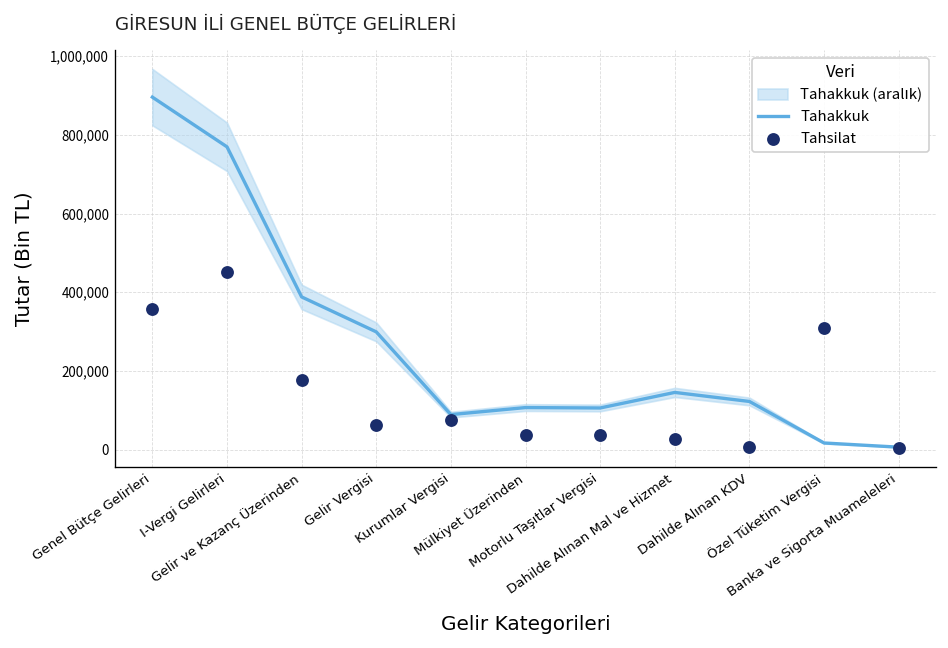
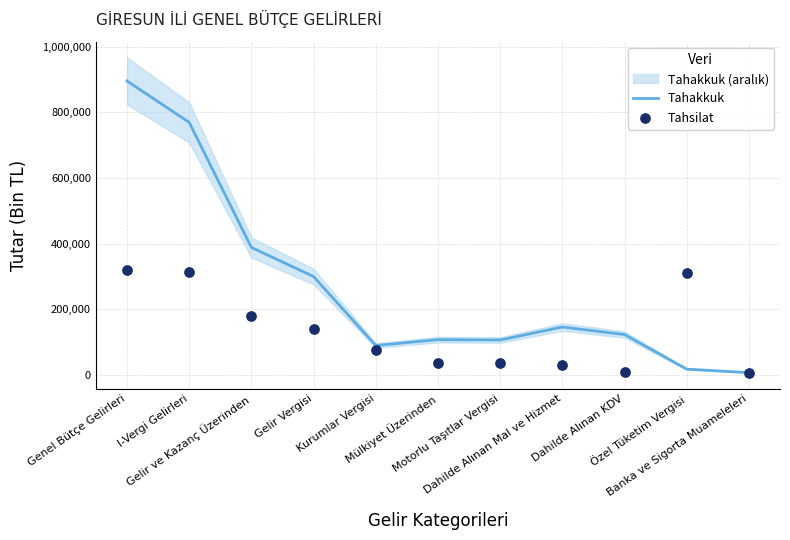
  {
    "Tahakkuk": {
      "Genel Bütçe Gelirleri": "900,000",
      "I-Vergi Gelirleri": "770,000",
      "Gelir ve Kazanç Üzerinden": "390,000",
      "Gelir Vergisi": "300,000",
      "Mülkiyet Üzerinden": "110,000",
      "Motorlu Taşıtlar Vergisi": "110,000",
      "Dahilde Alınan Mal ve Hizmet": "150,000",
      "Dahilde Alınan KDV": "120,000"
    },
    "Tahsilat": {
-     "Genel Bütçe Gelirleri": "360,000",
-     "I-Vergi Gelirleri": "450,000",
-     "Gelir Vergisi": "60,000"
+     "Genel Bütçe Gelirleri": "320,000",
+     "I-Vergi Gelirleri": "310,000",
+     "Gelir Vergisi": "140,000"
    }
  }
